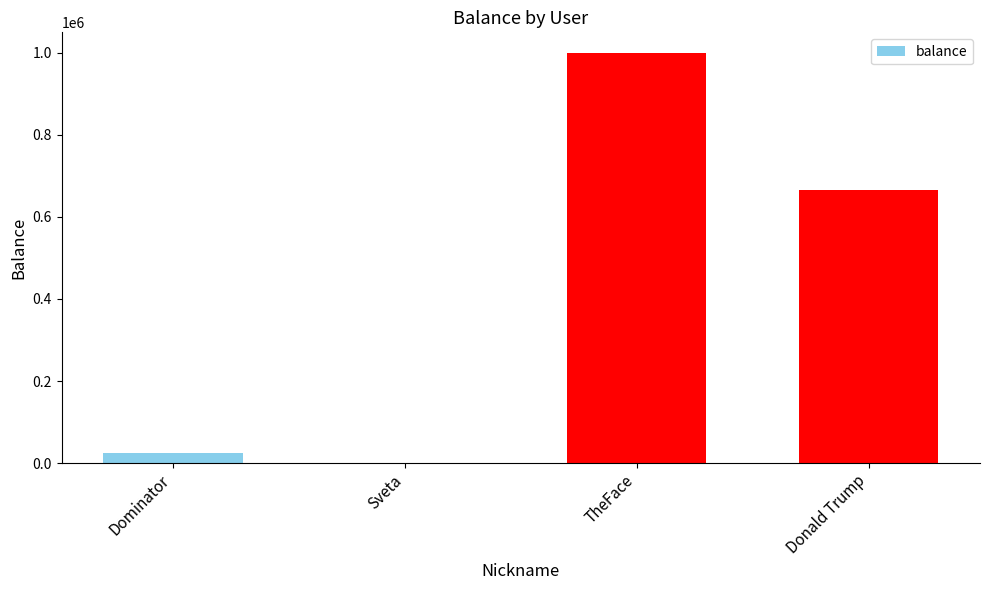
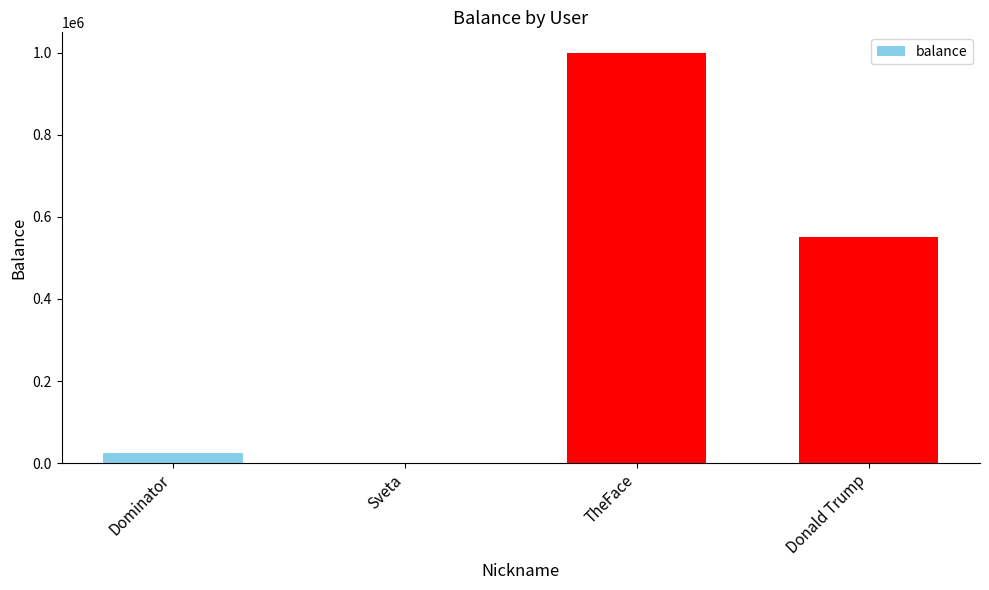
  {
    "Dominator": 30000,
    "TheFace": 1000000,
-   "Donald Trump": 670000
+   "Donald Trump": 550000
  }
